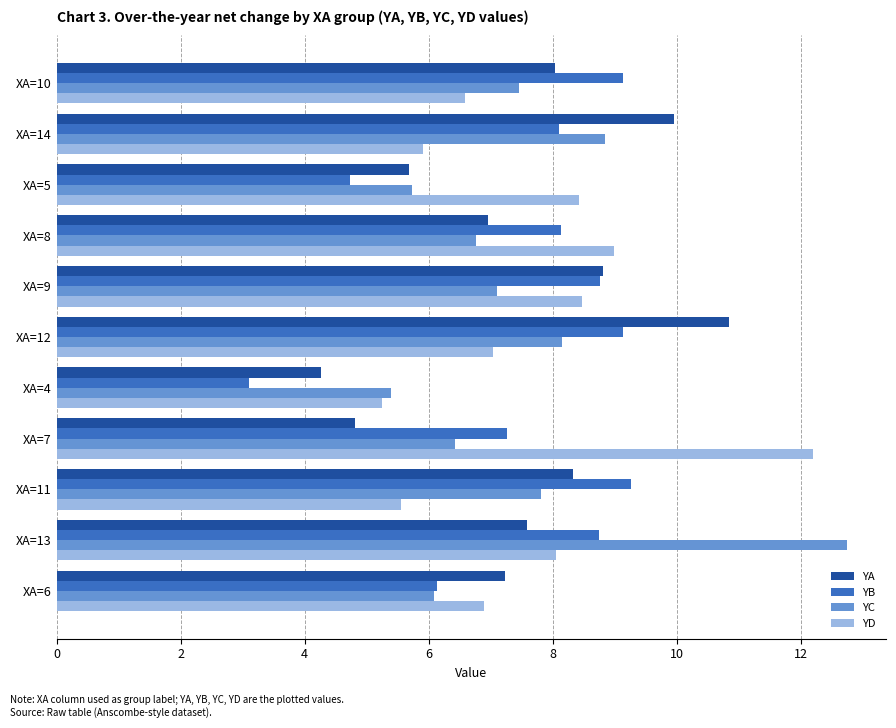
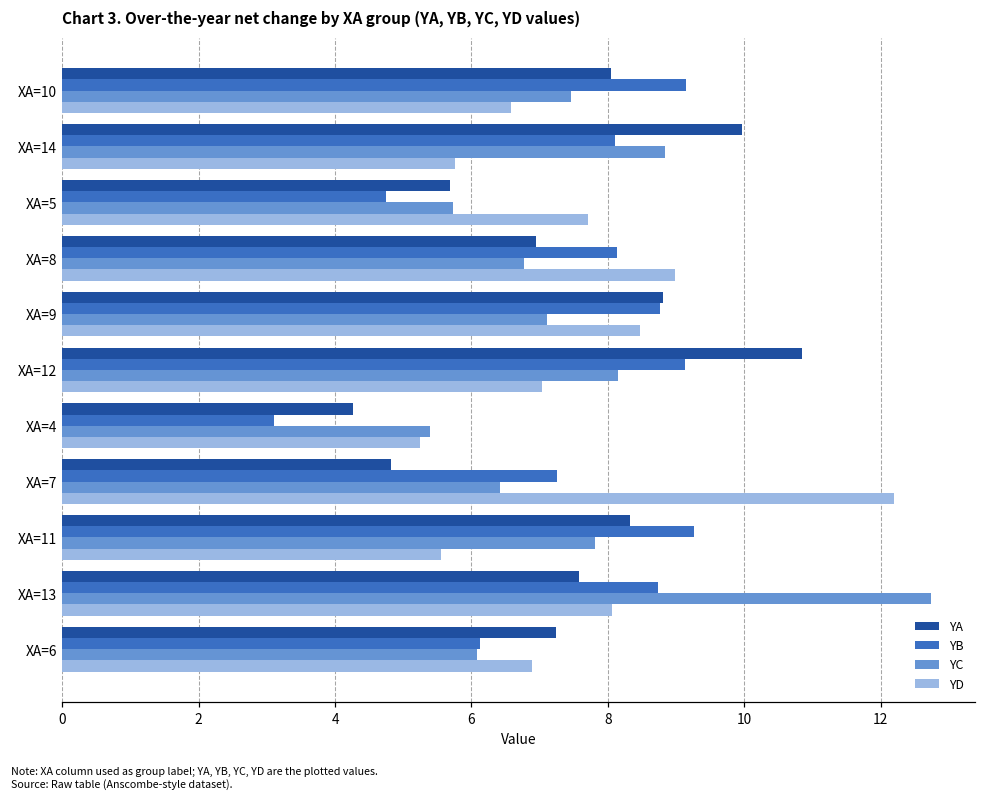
  {
    "YD": {
      "XA=10": 6.6,
-     "XA=14": 5.9,
-     "XA=5": 8.4,
+     "XA=14": 5.8,
+     "XA=5": 7.7,
      "XA=8": 9.0,
      "XA=9": 8.5,
      "XA=12": 7.0,
      "XA=4": 5.3,
      "XA=7": 12.2,
      "XA=11": 5.6,
      "XA=13": 8.1,
      "XA=6": 6.9
    }
  }
